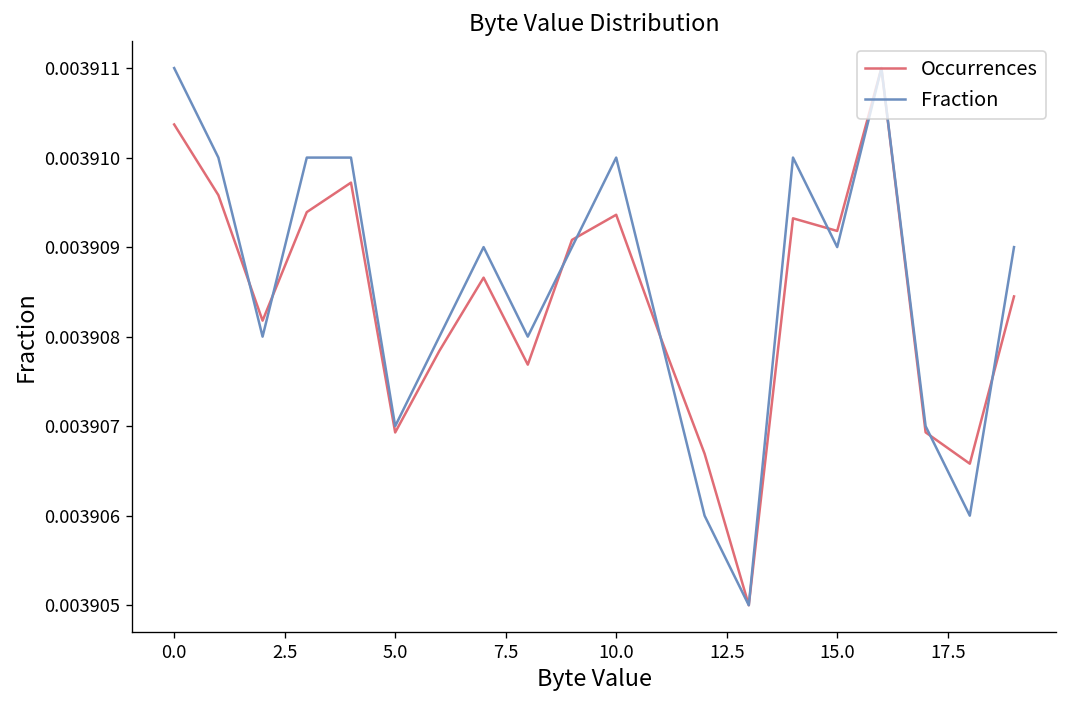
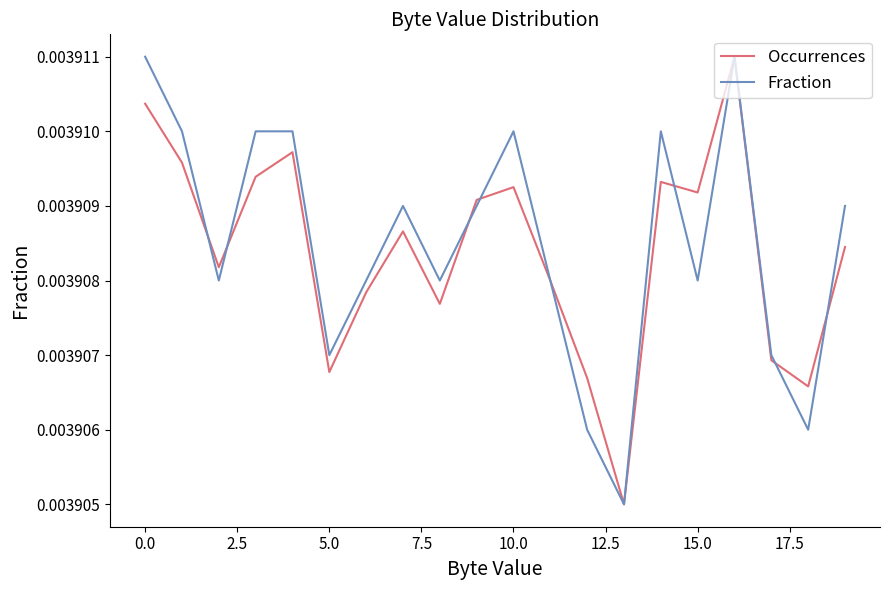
  {
    "Occurrences": {
      "0.0": 0.0039104,
-     "5.0": 0.0039069,
-     "10.0": 0.0039094,
+     "5.0": 0.0039068,
+     "10.0": 0.0039093,
      "15.0": 0.0039092
    },
    "Fraction": {
      "0.0": 0.003911,
      "5.0": 0.003907,
      "10.0": 0.003910,
-     "15.0": 0.003909
+     "15.0": 0.003908
    }
  }
